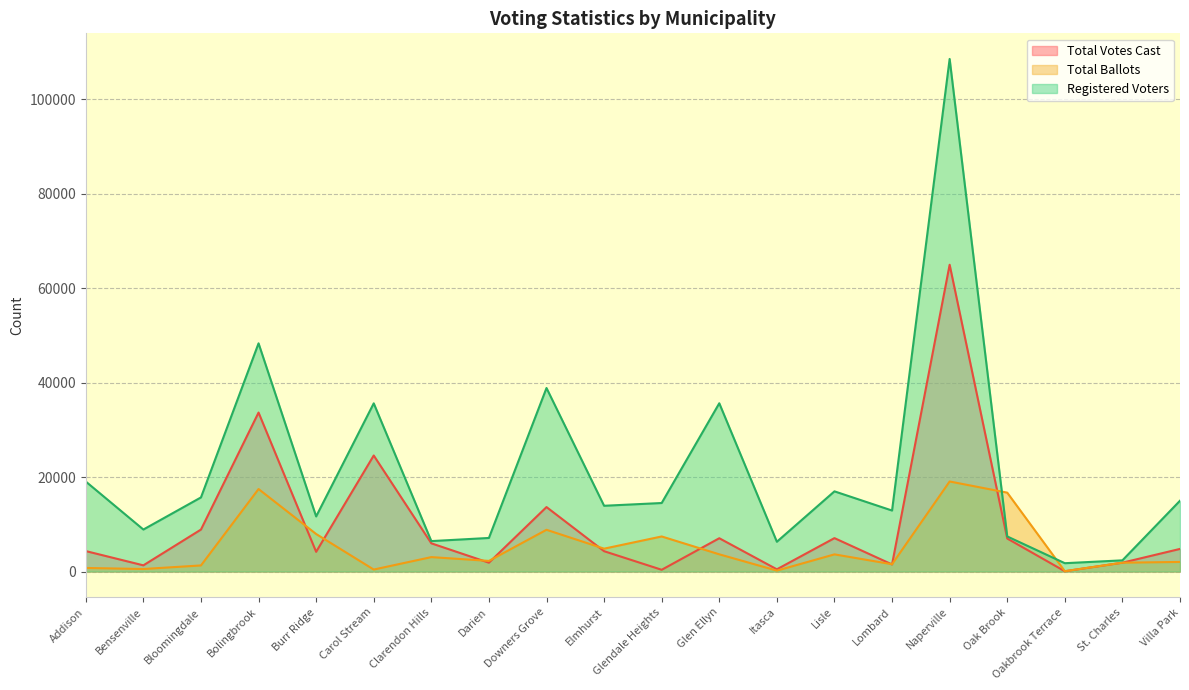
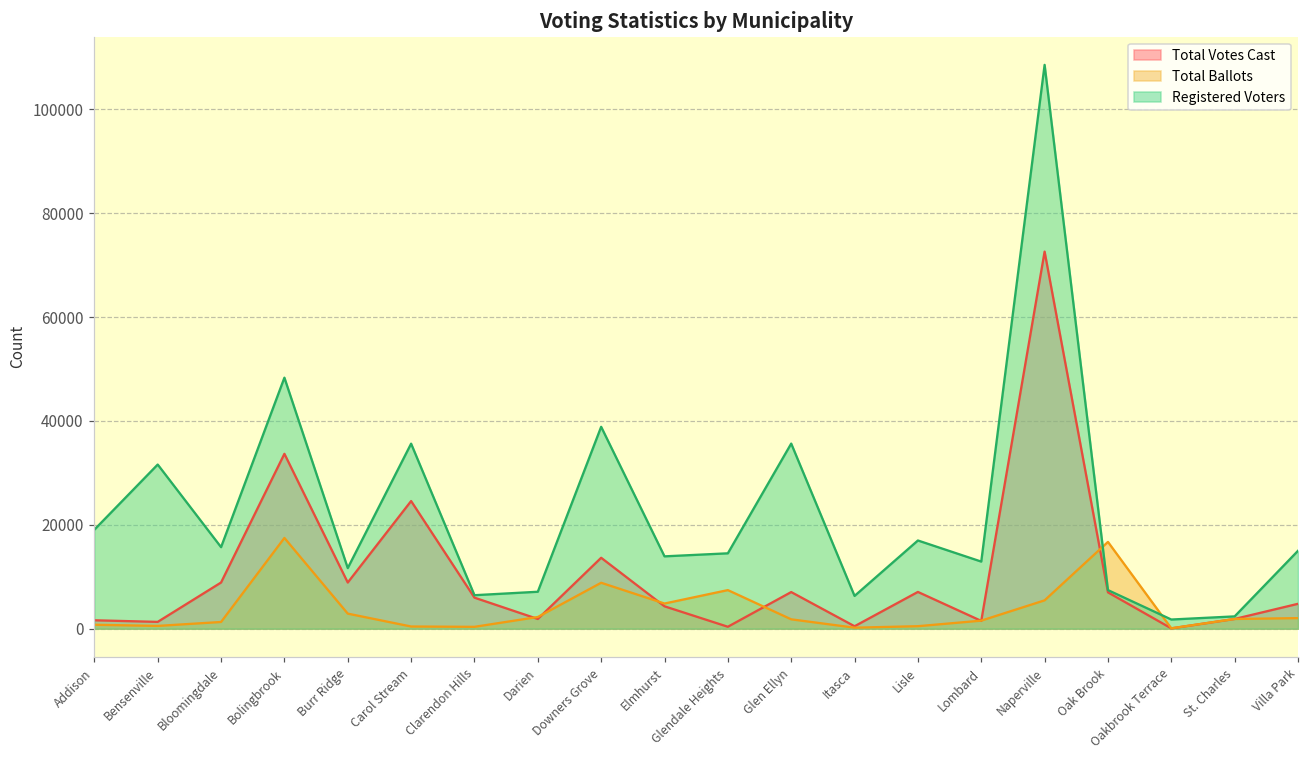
  {
    "Total Votes Cast": {
-     "Addison": 4000,
+     "Addison": 2000,
      "Bensenville": 1000,
      "Bloomingdale": 9000,
      "Bolingbrook": 34000,
-     "Burr Ridge": 4000,
+     "Burr Ridge": 9000,
      "Carol Stream": 25000,
      "Downers Grove": 14000,
      "Glendale Heights": 0,
      "Glen Ellyn": 7000,
      "Lisle": 7000,
-     "Naperville": 65000,
+     "Naperville": 73000,
      "Villa Park": 5000
    },
    "Total Ballots": {
      "Addison": 1000,
      "Bensenville": 1000,
      "Bloomingdale": 1000,
      "Bolingbrook": 17000,
-     "Burr Ridge": 8000,
+     "Burr Ridge": 3000,
      "Carol Stream": 0,
-     "Clarendon Hills": 3000,
+     "Clarendon Hills": 0,
      "Downers Grove": 9000,
      "Glendale Heights": 7000,
-     "Glen Ellyn": 4000,
-     "Lisle": 4000,
-     "Naperville": 19000,
+     "Glen Ellyn": 2000,
+     "Lisle": 0,
+     "Naperville": 5000,
      "Oak Brook": 17000,
      "Villa Park": 2000
    },
    "Registered Voters": {
      "Addison": 19000,
-     "Bensenville": 9000,
+     "Bensenville": 32000,
      "Bloomingdale": 16000,
      "Bolingbrook": 48000,
      "Burr Ridge": 12000,
      "Carol Stream": 36000,
      "Darien": 7000,
      "Downers Grove": 39000,
      "Elmhurst": 14000,
      "Glendale Heights": 15000,
      "Glen Ellyn": 36000,
      "Itasca": 6000,
      "Lisle": 17000,
      "Lombard": 13000,
      "Naperville": 109000,
      "Oakbrook Terrace": 2000,
      "Villa Park": 15000
    }
  }
